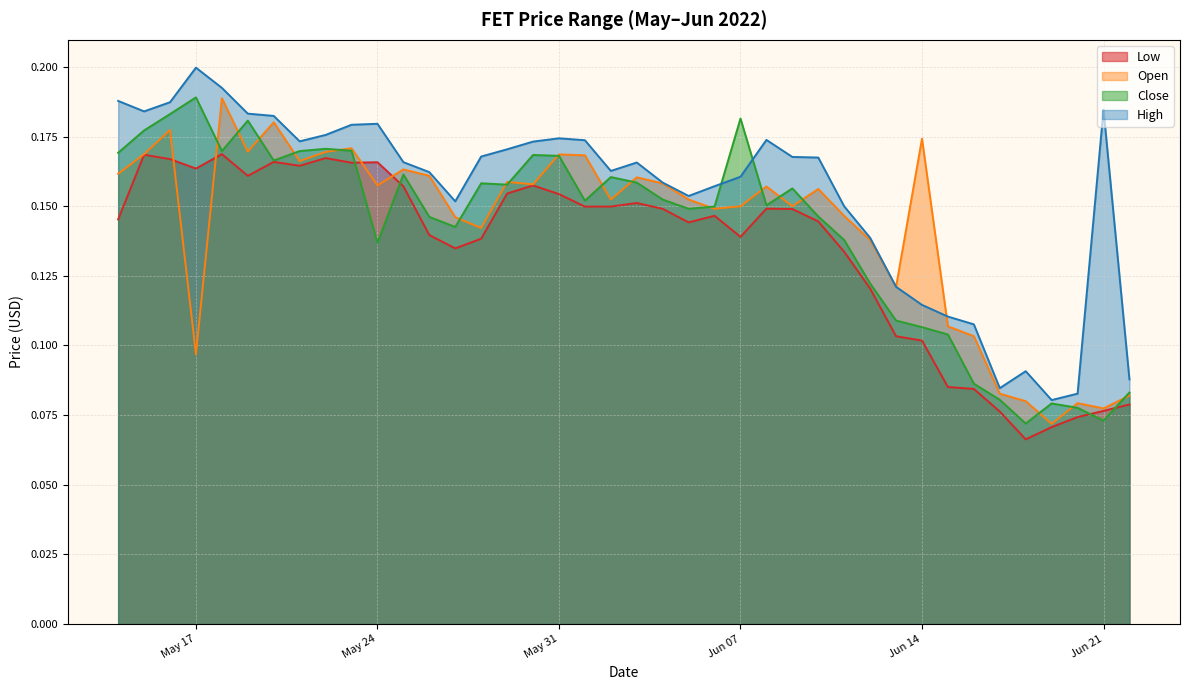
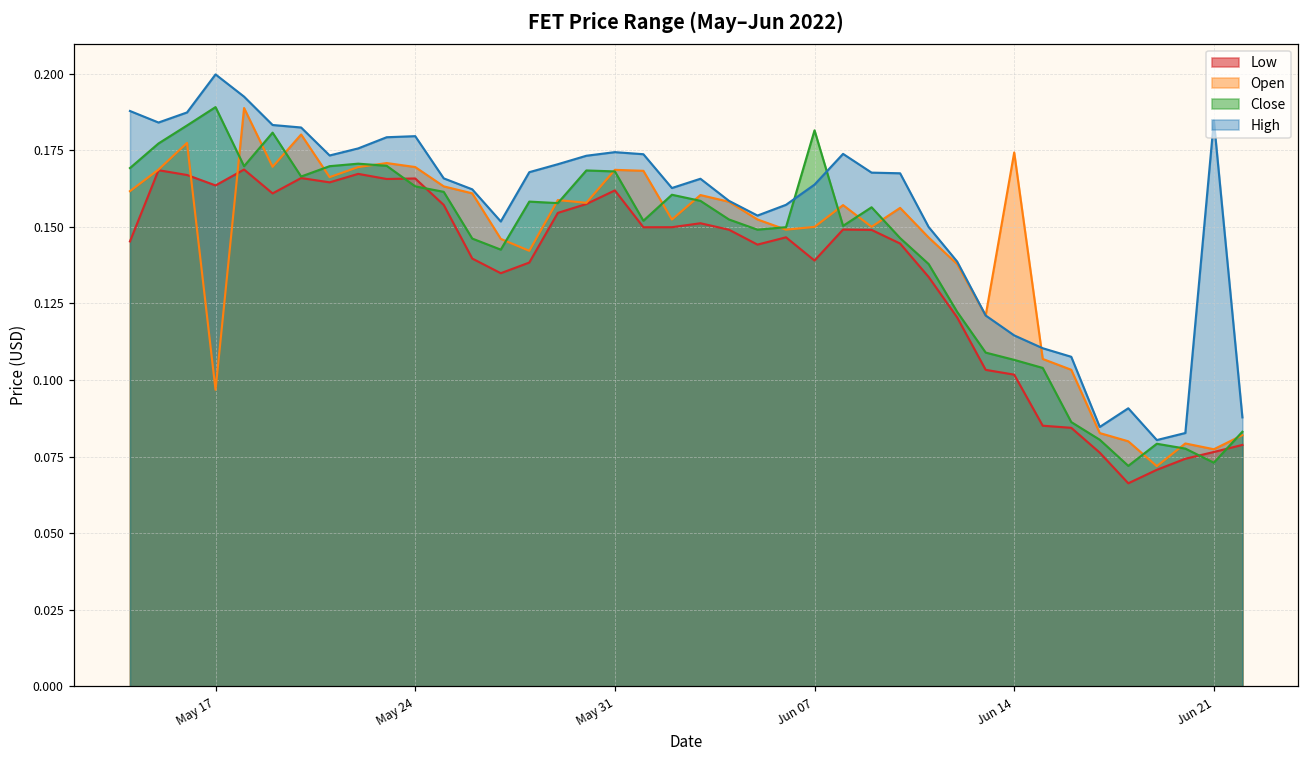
  {
    "Low": {
      "May 17": 0.163,
      "May 24": 0.166,
-     "May 31": 0.154,
+     "May 31": 0.162,
      "Jun 07": 0.139,
      "Jun 14": 0.102
    },
    "Open": {
      "May 17": 0.097,
-     "May 24": 0.157,
+     "May 24": 0.169,
      "Jun 07": 0.150,
      "Jun 14": 0.174
    },
    "Close": {
      "May 17": 0.189,
-     "May 24": 0.137,
+     "May 24": 0.163,
      "Jun 07": 0.181,
      "Jun 14": 0.107,
      "Jun 21": 0.073
    },
    "High": {
      "May 17": 0.200,
      "May 24": 0.180,
      "May 31": 0.174,
-     "Jun 07": 0.161,
+     "Jun 07": 0.164,
      "Jun 14": 0.115
    }
  }
